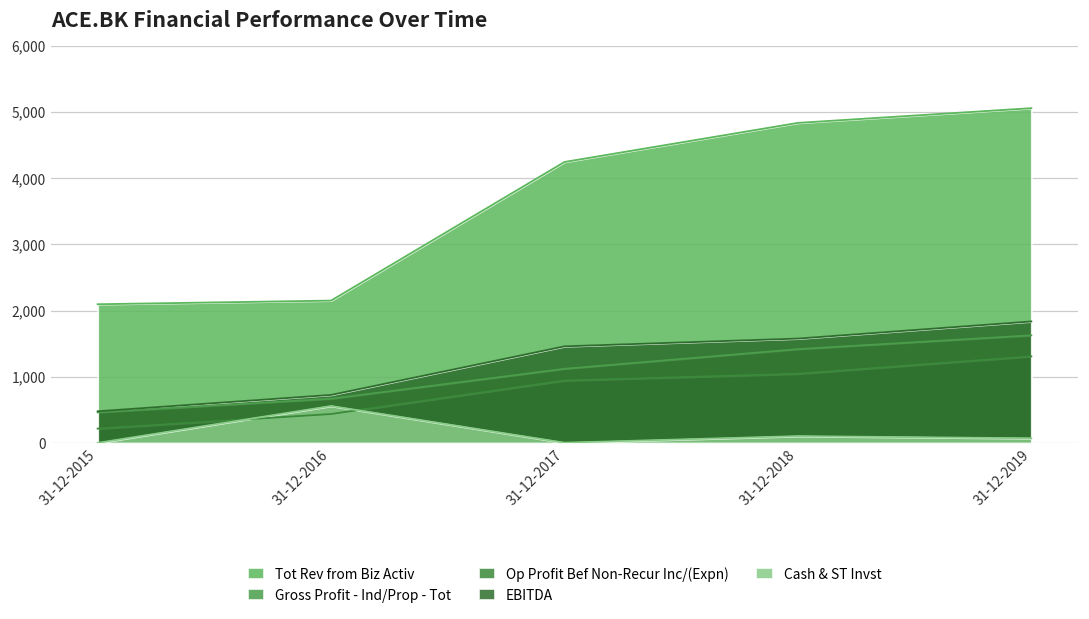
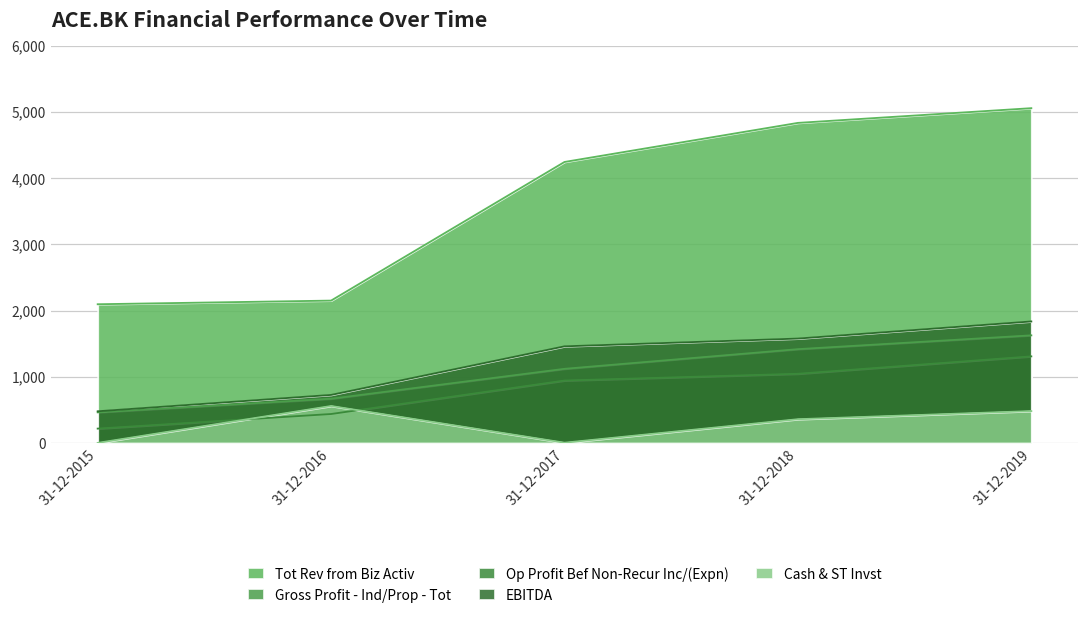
  {
    "Cash & ST Invst": {
      "31-12-2015": 0,
      "31-12-2016": 600,
      "31-12-2017": 0,
-     "31-12-2018": 100,
-     "31-12-2019": 100
+     "31-12-2018": 400,
+     "31-12-2019": 500
    }
  }
